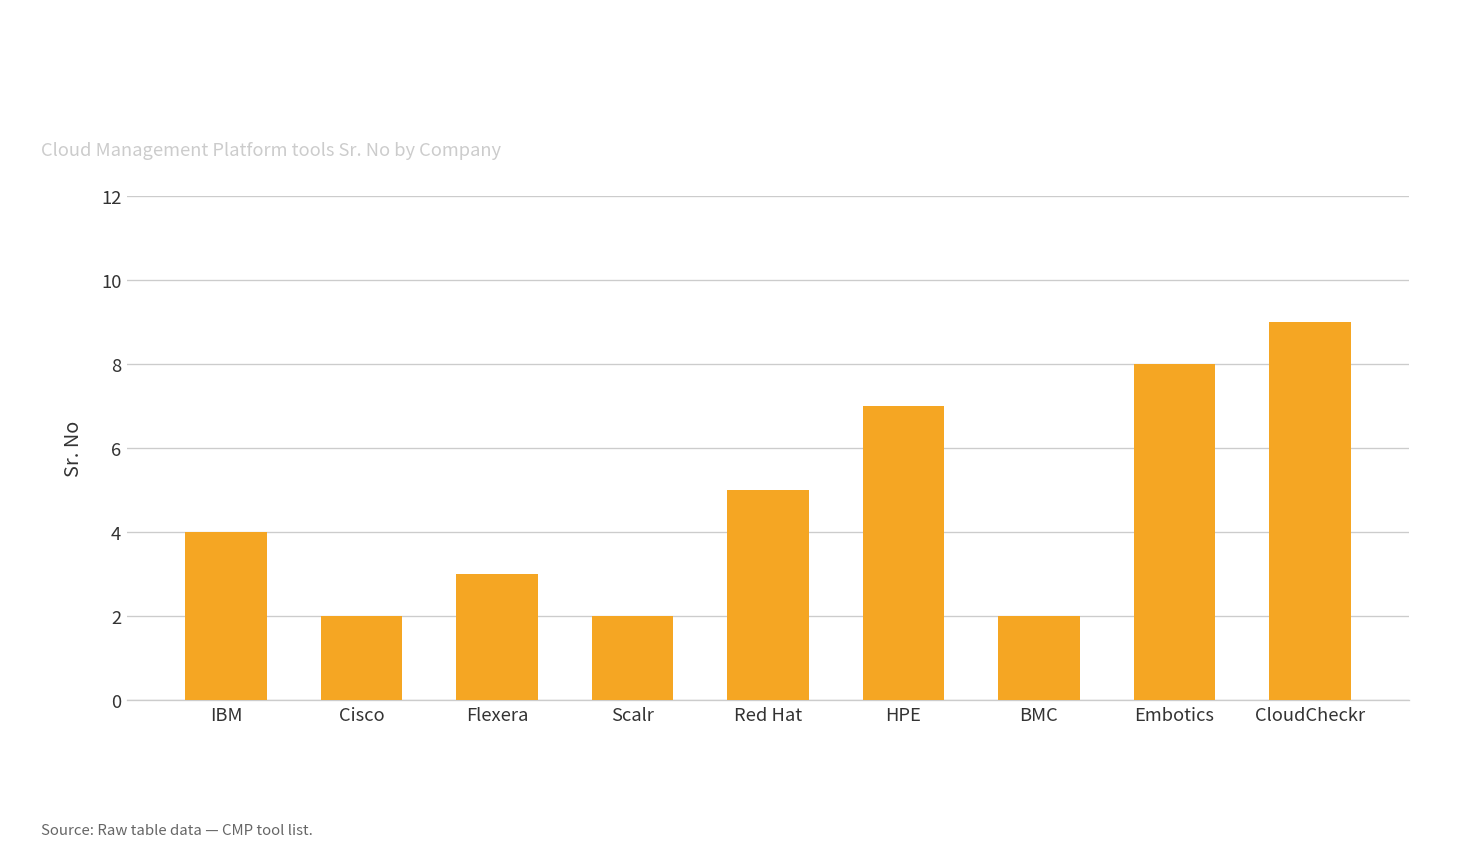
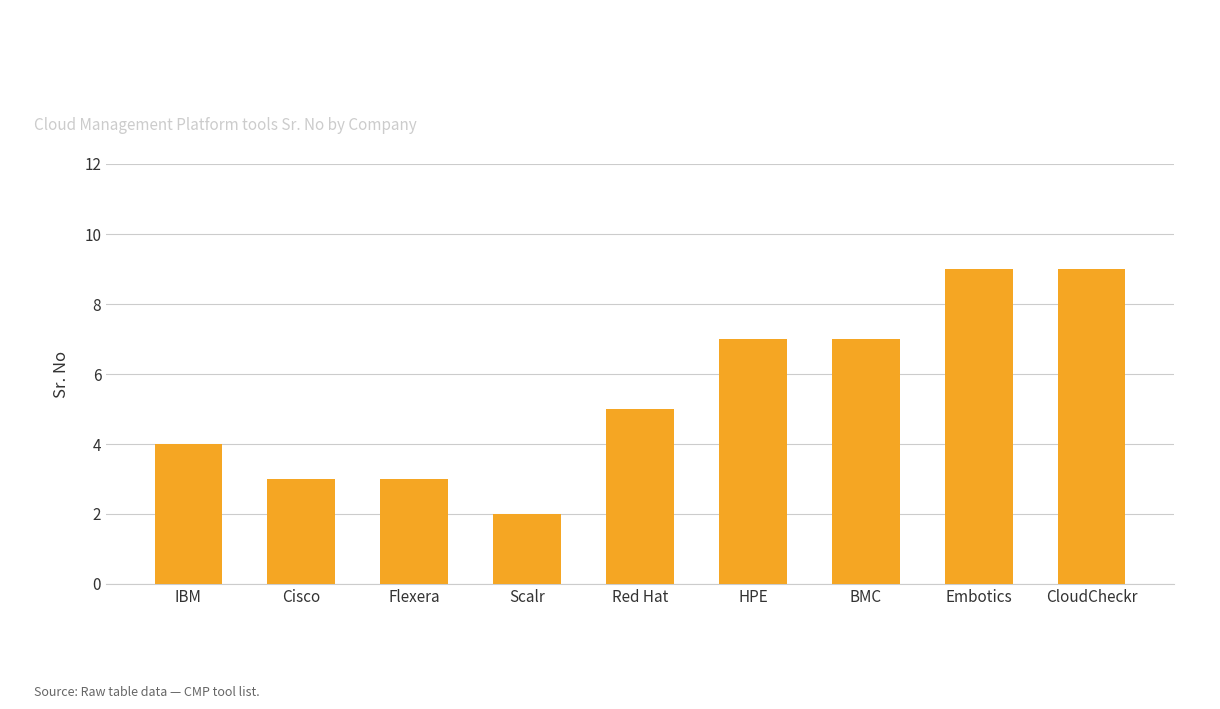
  {
    "IBM": 4,
-   "Cisco": 2,
+   "Cisco": 3,
    "Flexera": 3,
    "Scalr": 2,
    "Red Hat": 5,
    "HPE": 7,
-   "BMC": 2,
-   "Embotics": 8,
+   "BMC": 7,
+   "Embotics": 9,
    "CloudCheckr": 9
  }
